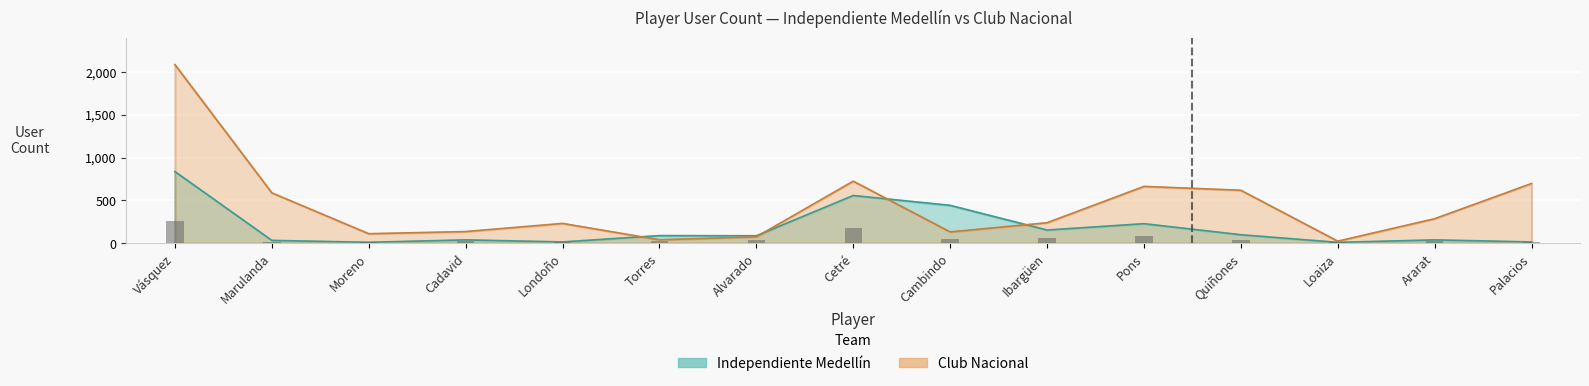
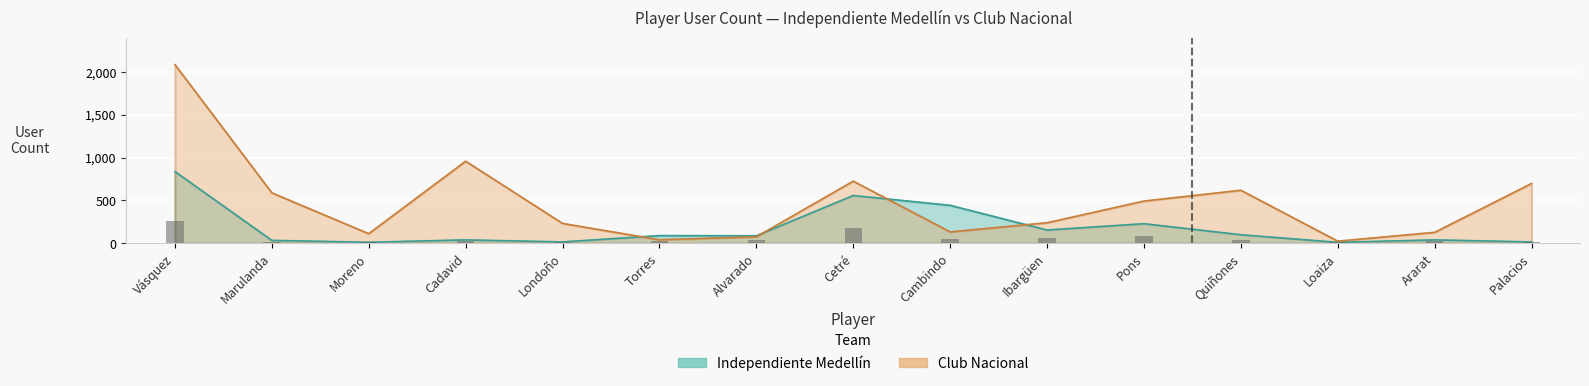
  {
    "Independiente Medellín": {
      "Vásquez": "800",
      "Marulanda": "0",
      "Moreno": "0",
      "Cadavid": "0",
      "Londoño": "0",
      "Torres": "100",
      "Cetré": "600",
      "Cambindo": "400",
      "Ibargüen": "200",
      "Pons": "200",
      "Quiñones": "100",
      "Ararat": "0",
      "Palacios": "0"
    },
    "Club Nacional": {
      "Vásquez": "2,100",
      "Marulanda": "600",
      "Moreno": "100",
-     "Cadavid": "100",
+     "Cadavid": "1,000",
      "Londoño": "200",
      "Torres": "0",
      "Cetré": "700",
      "Cambindo": "100",
      "Ibargüen": "200",
-     "Pons": "700",
+     "Pons": "500",
      "Quiñones": "600",
-     "Ararat": "300",
+     "Ararat": "100",
      "Palacios": "700"
    }
  }
